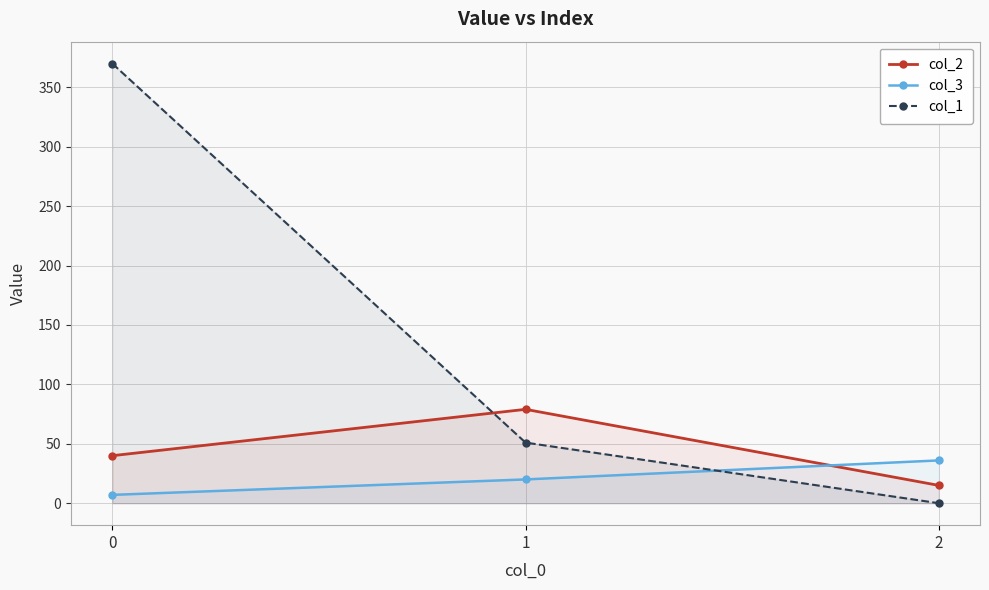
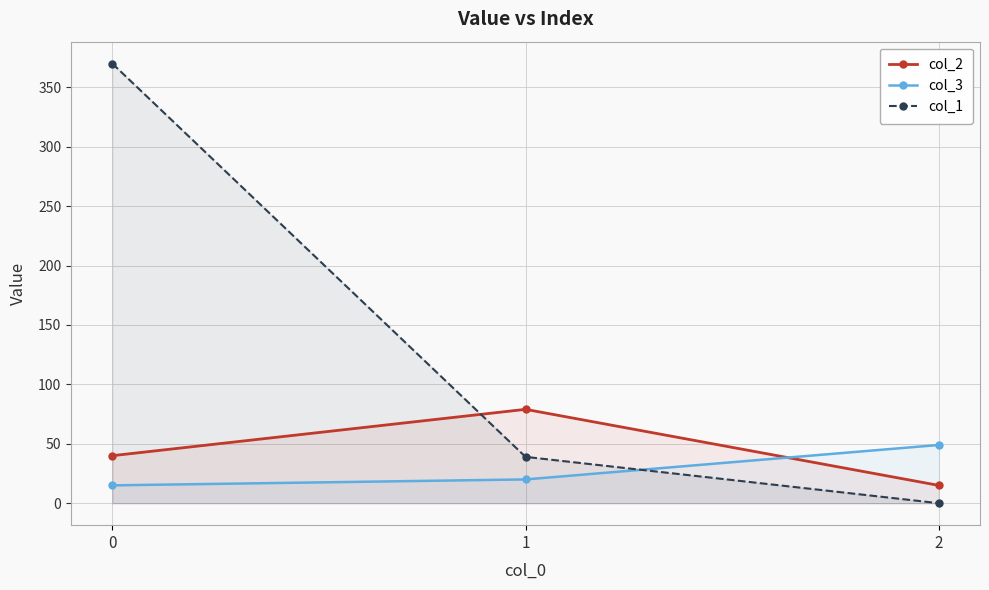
  {
    "col_2": {
      "0": 40,
      "1": 79,
      "2": 15
    },
    "col_3": {
-     "0": 7,
+     "0": 15,
      "1": 20,
-     "2": 36
+     "2": 49
    },
    "col_1": {
      "0": 370,
-     "1": 51,
+     "1": 39,
      "2": 0
    }
  }
